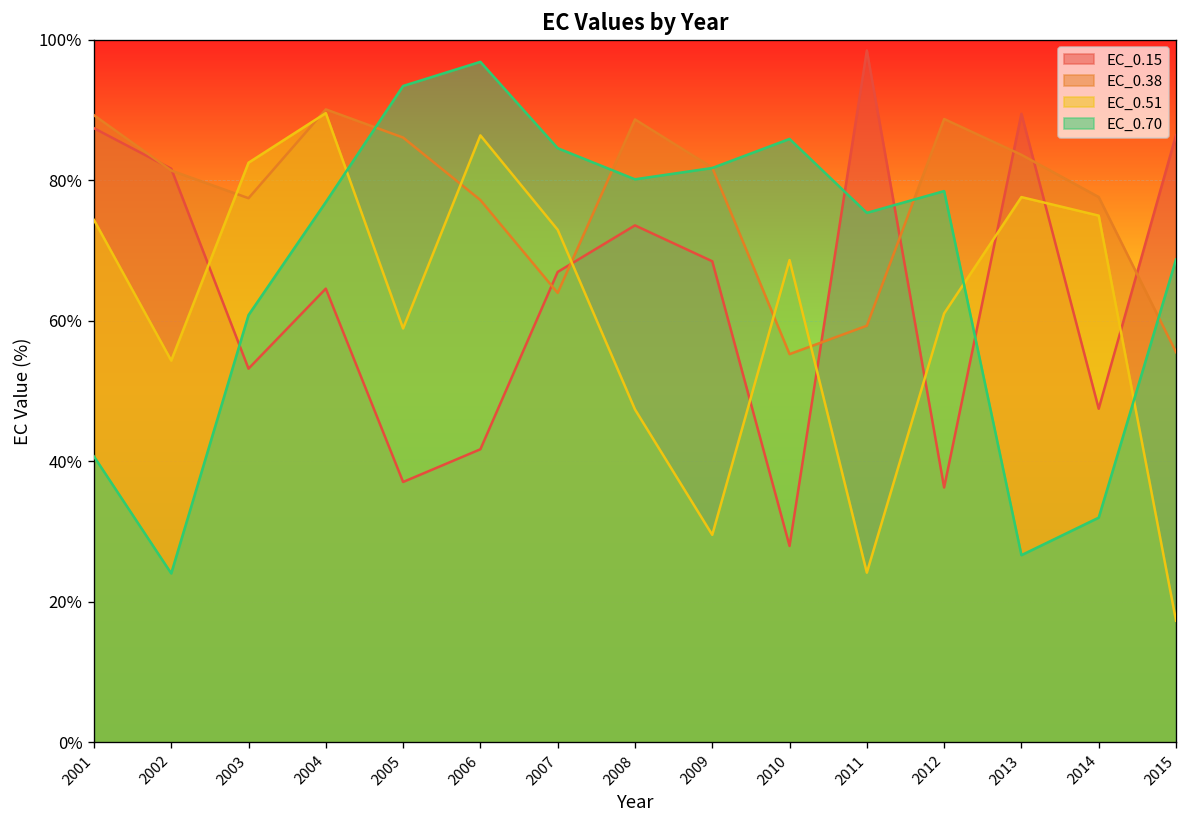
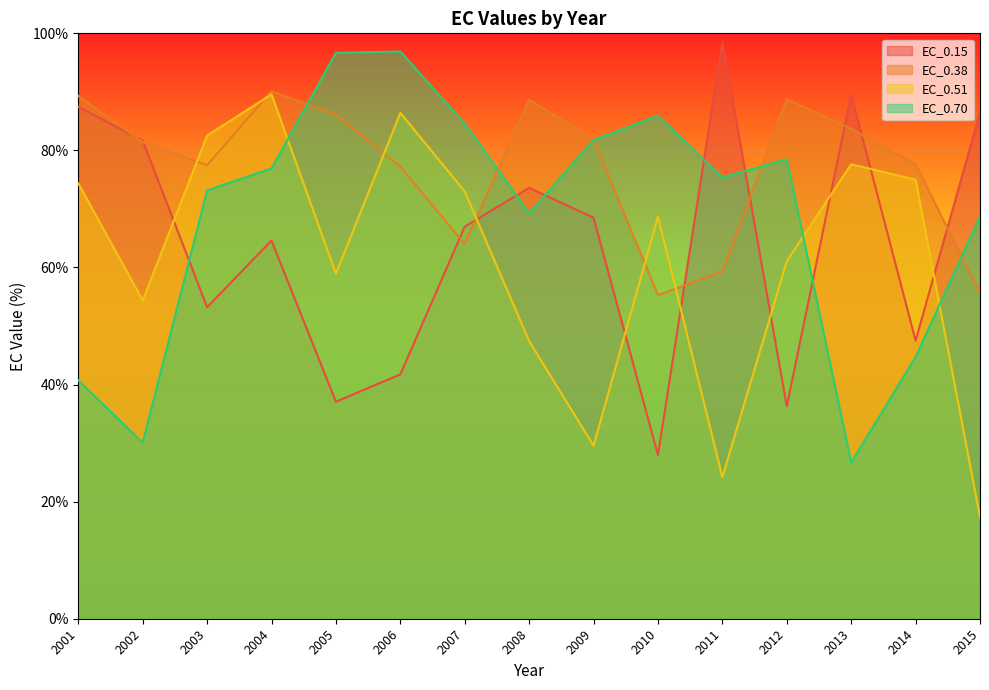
  {
    "EC_0.70": {
      "2001": "41%",
-     "2002": "24%",
-     "2003": "61%",
+     "2002": "30%",
+     "2003": "73%",
      "2004": "77%",
-     "2005": "93%",
+     "2005": "97%",
      "2006": "97%",
      "2007": "85%",
-     "2008": "80%",
+     "2008": "69%",
      "2010": "86%",
      "2011": "75%",
      "2012": "78%",
      "2013": "27%",
-     "2014": "32%",
+     "2014": "45%",
      "2015": "69%"
    }
  }
